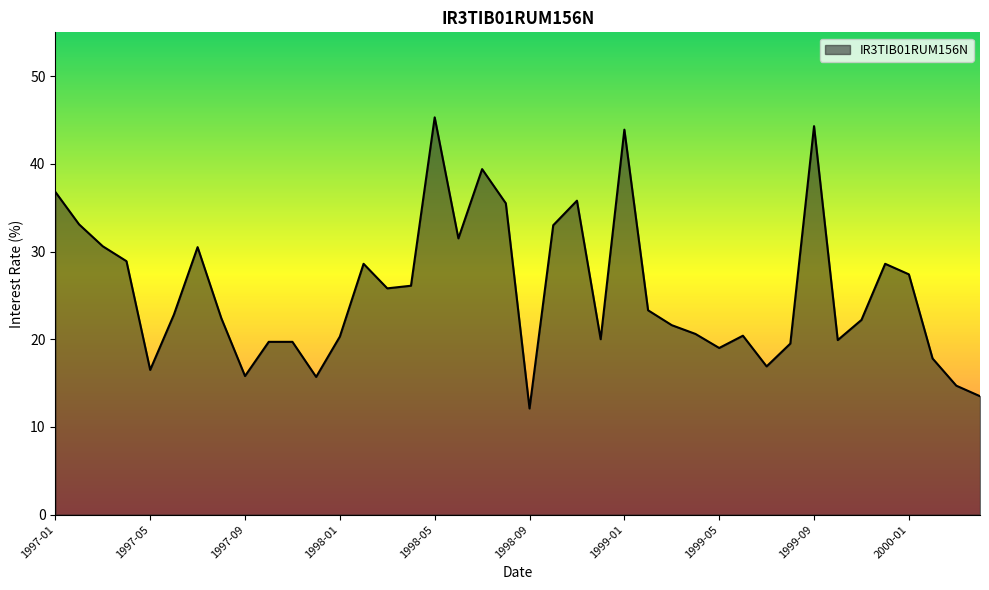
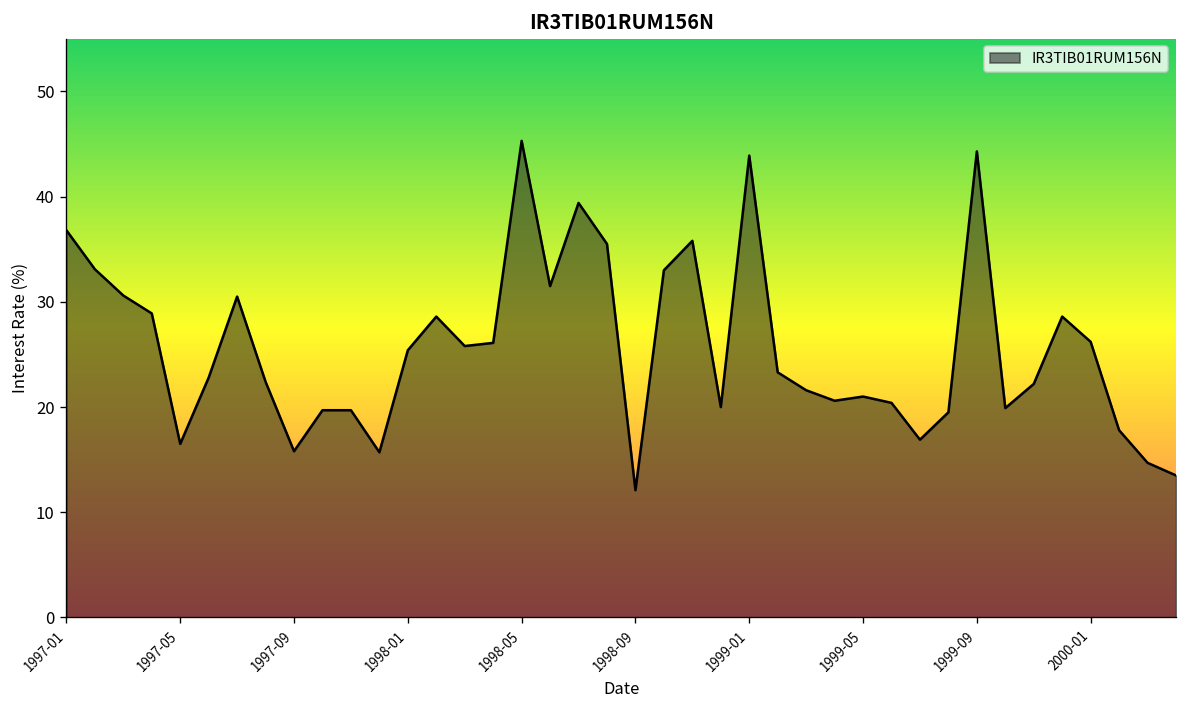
  {
    "1997-01": 37,
    "1997-05": 17,
    "1997-09": 16,
-   "1998-01": 20,
+   "1998-01": 25,
    "1998-05": 45,
    "1998-09": 12,
    "1999-01": 44,
-   "1999-05": 19,
+   "1999-05": 21,
    "1999-09": 44,
-   "2000-01": 27
+   "2000-01": 26
  }
